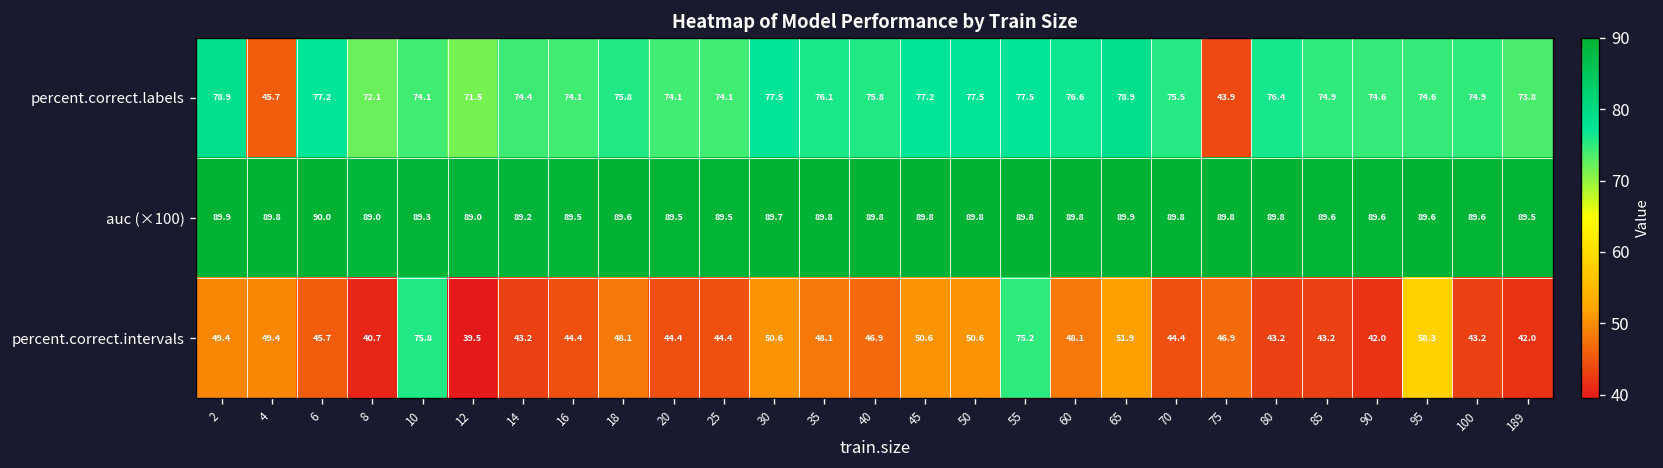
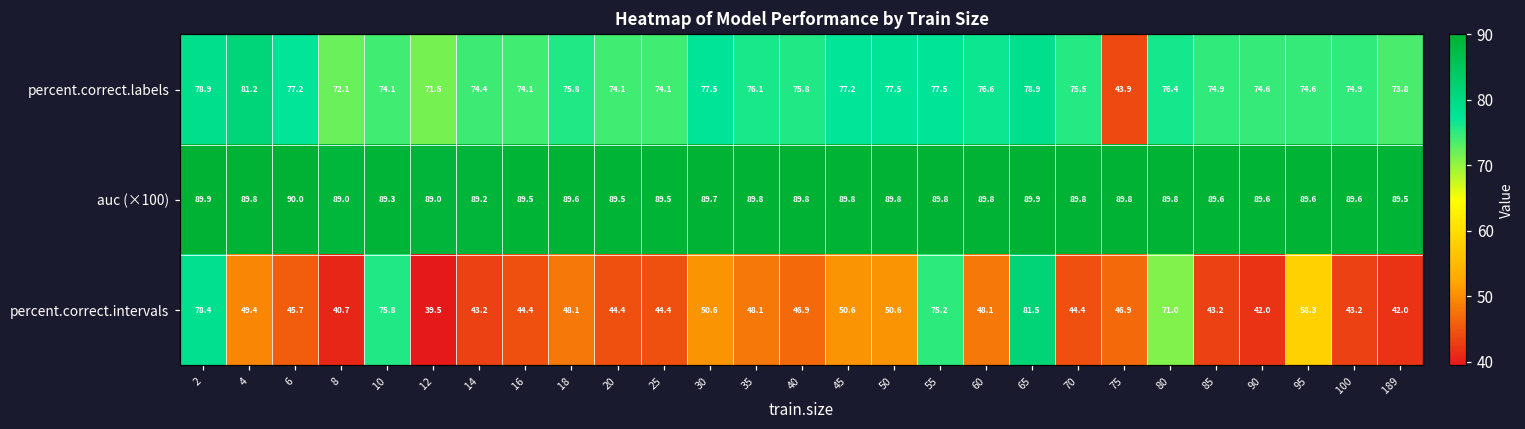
  {
    "percent.correct.labels": {
      "2": 78.9,
-     "4": 45.7,
+     "4": 81.2,
      "6": 77.2,
      "8": 72.1,
      "10": 74.1,
      "12": 71.5,
      "14": 74.4,
      "16": 74.1,
      "18": 75.8,
      "20": 74.1,
      "25": 74.1,
      "30": 77.5,
      "35": 76.1,
      "40": 75.8,
      "45": 77.2,
      "50": 77.5,
      "55": 77.5,
      "60": 76.6,
      "65": 78.9,
      "70": 75.5,
      "75": 43.9,
      "80": 76.4,
      "85": 74.9,
      "90": 74.6,
      "95": 74.6,
      "100": 74.9,
      "189": 73.8
    },
    "auc (×100)": {
      "2": 89.9,
      "4": 89.8,
      "6": 90.0,
      "8": 89.0,
      "10": 89.3,
      "12": 89.0,
      "14": 89.2,
      "16": 89.5,
      "18": 89.6,
      "20": 89.5,
      "25": 89.5,
      "30": 89.7,
      "35": 89.8,
      "40": 89.8,
      "45": 89.8,
      "50": 89.8,
      "55": 89.8,
      "60": 89.8,
      "65": 89.9,
      "70": 89.8,
      "75": 89.8,
      "80": 89.8,
      "85": 89.6,
      "90": 89.6,
      "95": 89.6,
      "100": 89.6,
      "189": 89.5
    },
    "percent.correct.intervals": {
-     "2": 49.4,
+     "2": 78.4,
      "4": 49.4,
      "6": 45.7,
      "8": 40.7,
      "10": 75.8,
      "12": 39.5,
      "14": 43.2,
      "16": 44.4,
      "18": 48.1,
      "20": 44.4,
      "25": 44.4,
      "30": 50.6,
      "35": 48.1,
      "40": 46.9,
      "45": 50.6,
      "50": 50.6,
      "55": 75.2,
      "60": 48.1,
-     "65": 51.9,
+     "65": 81.5,
      "70": 44.4,
      "75": 46.9,
-     "80": 43.2,
+     "80": 71.0,
      "85": 43.2,
      "90": 42.0,
      "95": 58.3,
      "100": 43.2,
      "189": 42.0
    }
  }
